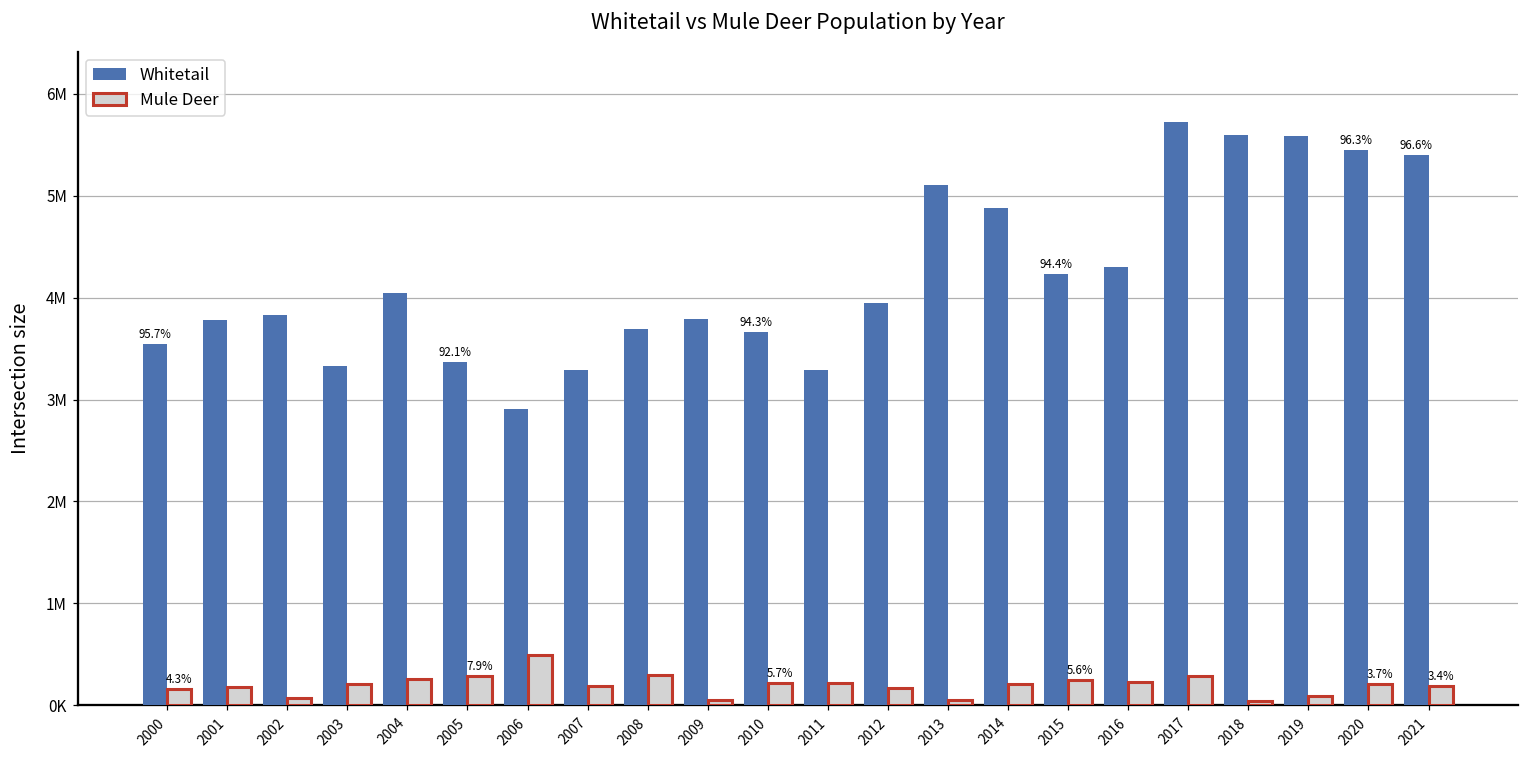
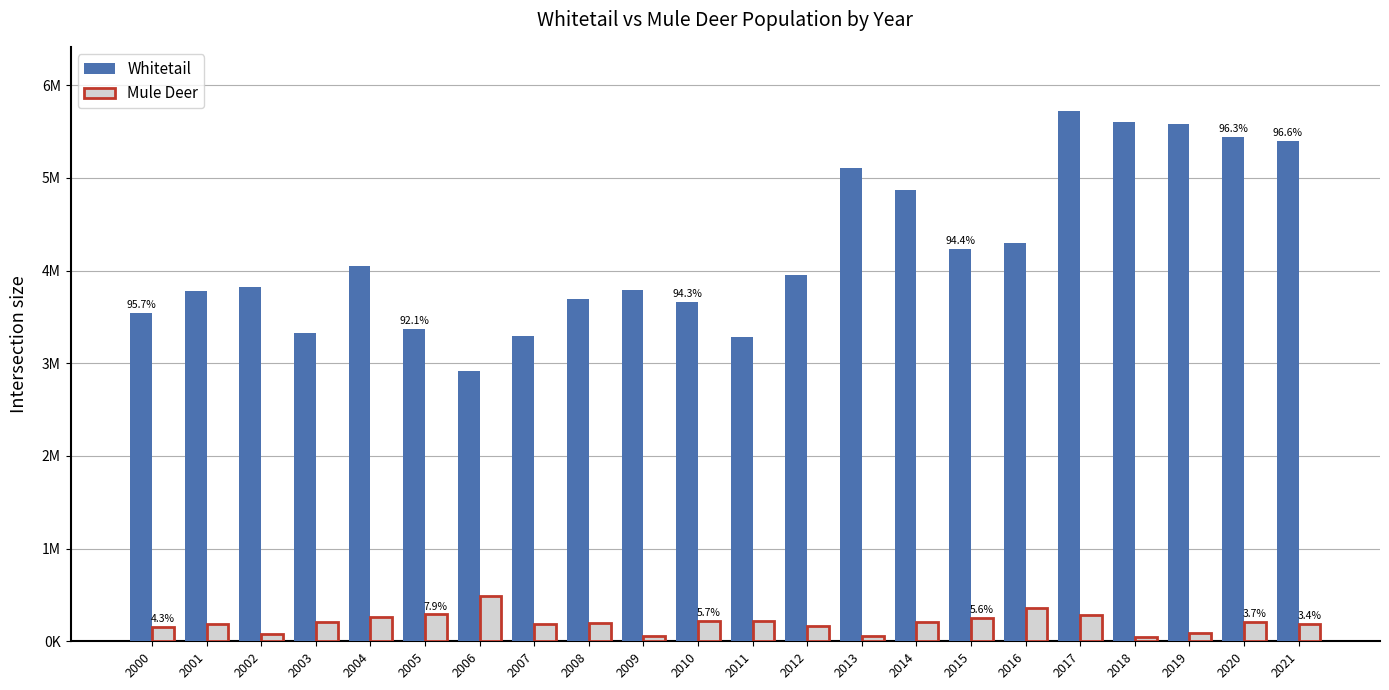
  {
    "Whitetail": {
      "2001": 3800000,
      "2002": 3800000,
      "2003": 3300000,
      "2004": 4000000,
      "2006": 2900000,
      "2007": 3300000,
      "2008": 3700000,
      "2009": 3800000,
      "2011": 3300000,
      "2012": 4000000,
      "2013": 5100000,
      "2014": 4900000,
      "2016": 4300000,
      "2017": 5700000,
      "2018": 5600000,
      "2019": 5600000
    },
    "Mule Deer": {
      "2001": 200000,
      "2002": 100000,
      "2003": 200000,
      "2004": 300000,
      "2006": 500000,
      "2007": 200000,
-     "2008": 300000,
+     "2008": 200000,
      "2009": 100000,
      "2011": 200000,
      "2012": 200000,
      "2013": 100000,
      "2014": 200000,
-     "2016": 200000,
+     "2016": 400000,
      "2017": 300000,
      "2018": 0,
      "2019": 100000
    }
  }
